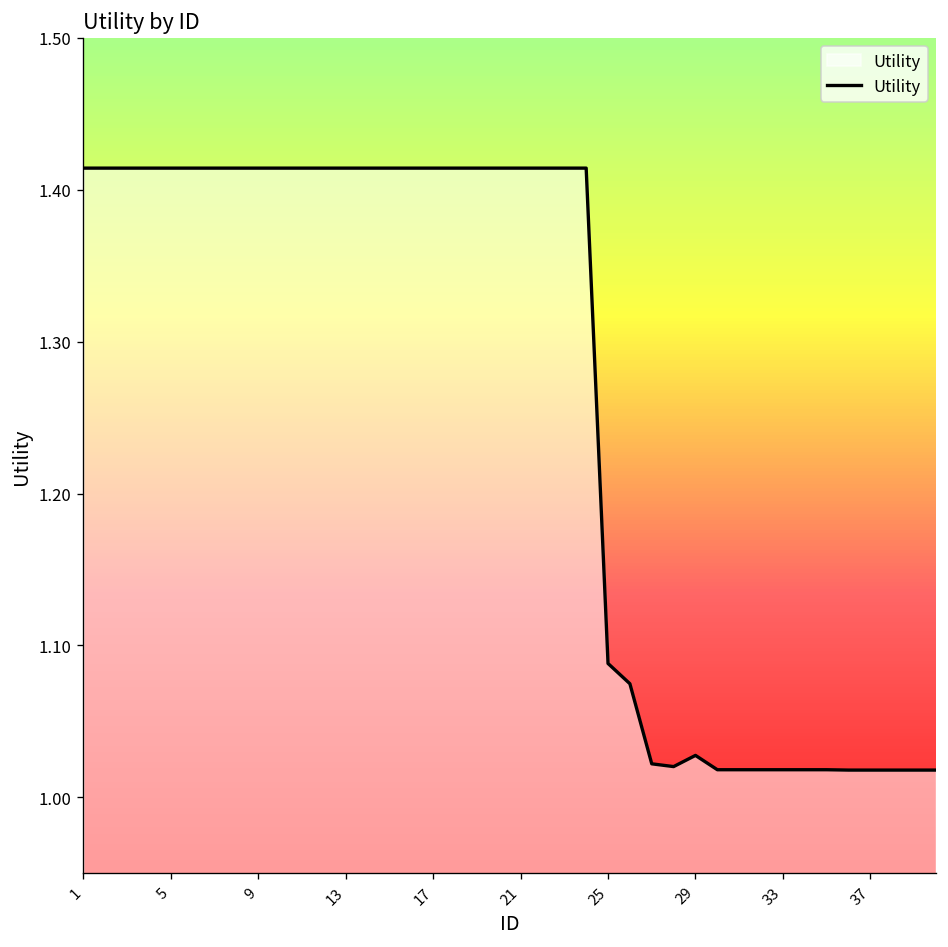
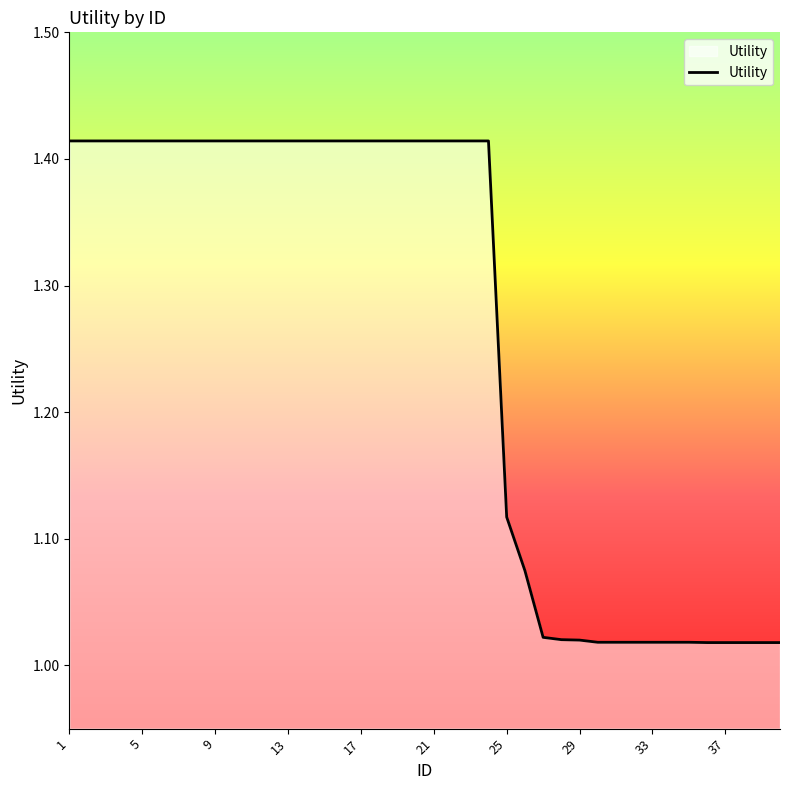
  {
    "1": 1.414,
    "5": 1.414,
    "9": 1.414,
    "13": 1.414,
    "17": 1.414,
    "21": 1.414,
-   "25": 1.088,
-   "29": 1.028,
+   "25": 1.117,
+   "29": 1.020,
    "33": 1.018,
    "37": 1.018
  }
